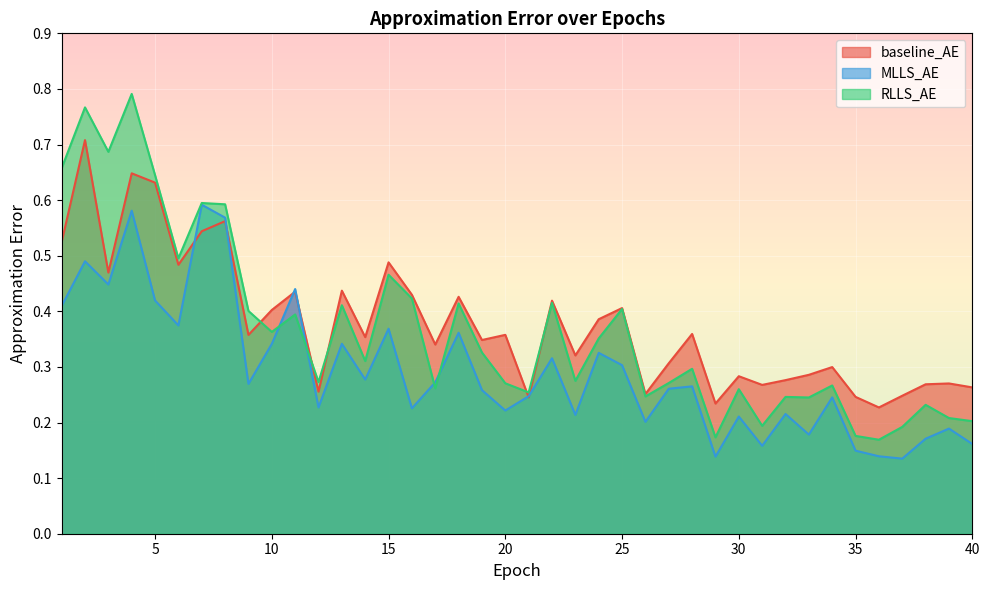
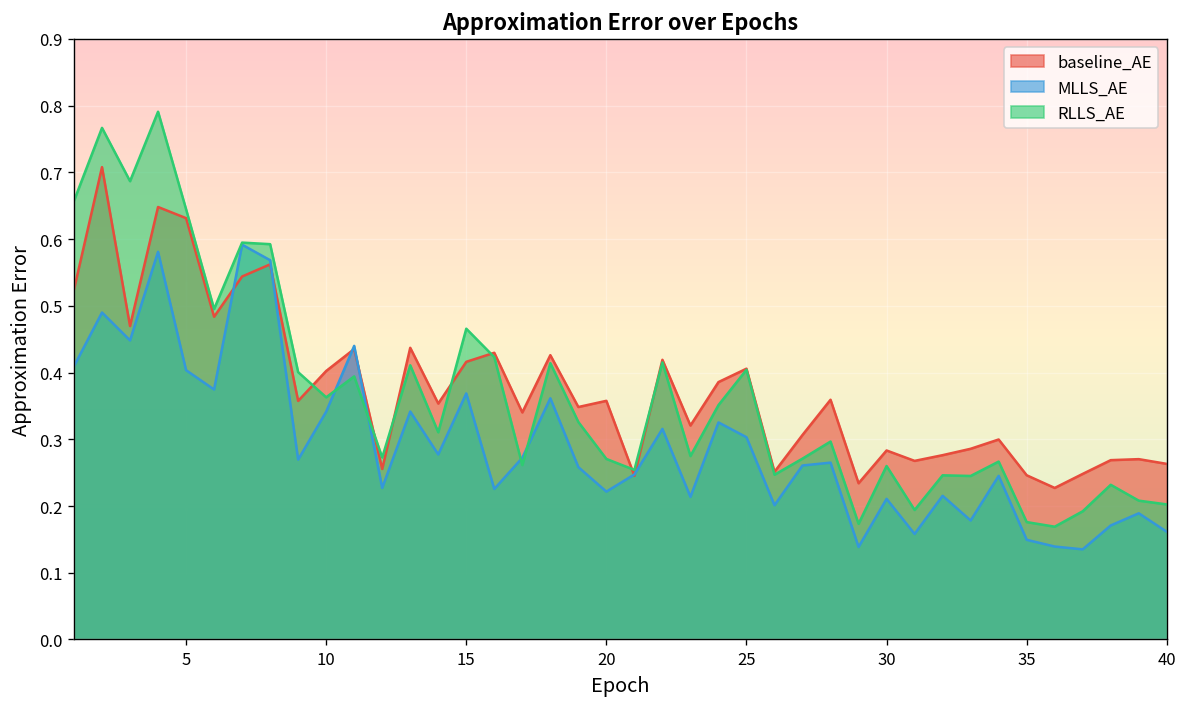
  {
    "baseline_AE": {
      "5": 0.63,
      "10": 0.40,
-     "15": 0.49,
+     "15": 0.42,
      "20": 0.36,
      "30": 0.28,
      "35": 0.25,
      "40": 0.26
    },
    "MLLS_AE": {
-     "5": 0.42,
+     "5": 0.40,
      "10": 0.34,
      "15": 0.37,
      "20": 0.22,
      "25": 0.30,
      "30": 0.21,
      "35": 0.15,
      "40": 0.16
    },
    "RLLS_AE": {
      "5": 0.64,
      "10": 0.36,
      "15": 0.47,
      "20": 0.27,
      "30": 0.26,
      "35": 0.18,
      "40": 0.20
    }
  }
